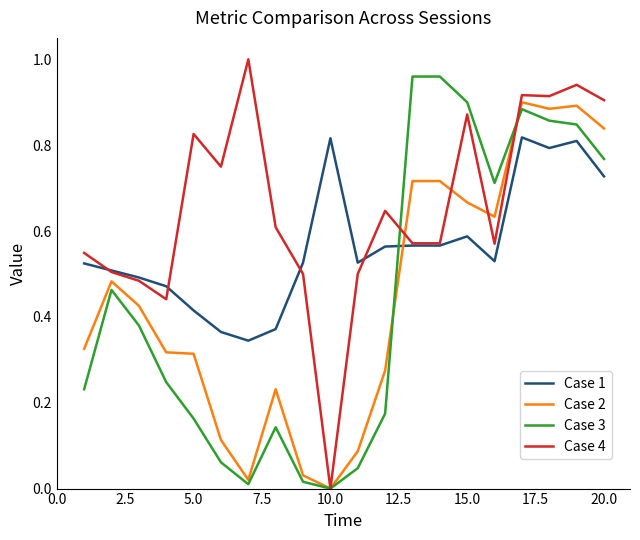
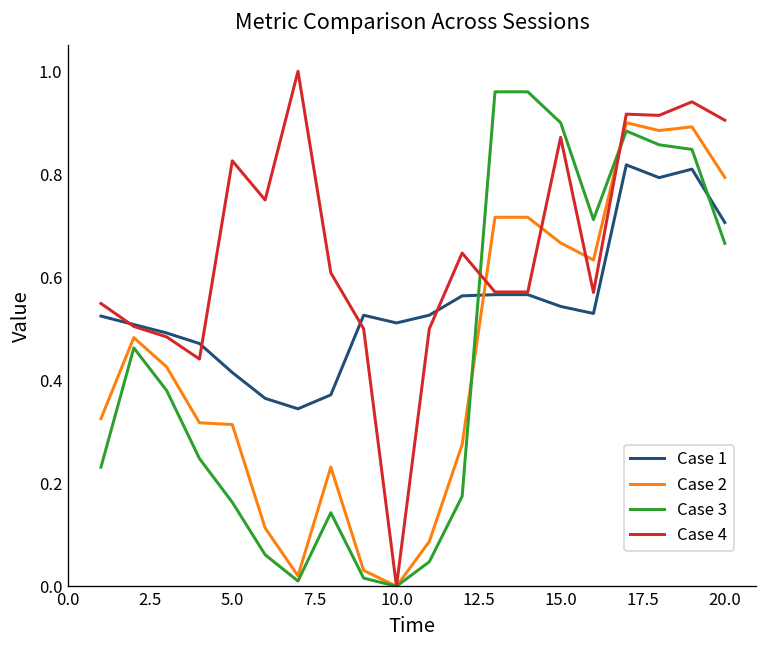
  {
    "Case 1": {
      "5.0": 0.42,
-     "10.0": 0.82,
-     "15.0": 0.59,
-     "20.0": 0.73
+     "10.0": 0.51,
+     "15.0": 0.54,
+     "20.0": 0.71
    },
    "Case 2": {
      "5.0": 0.31,
      "15.0": 0.67,
-     "20.0": 0.84
+     "20.0": 0.79
    },
    "Case 3": {
      "5.0": 0.16,
      "15.0": 0.90,
-     "20.0": 0.77
+     "20.0": 0.67
    },
    "Case 4": {
      "5.0": 0.83,
      "15.0": 0.87,
      "20.0": 0.90
    }
  }
